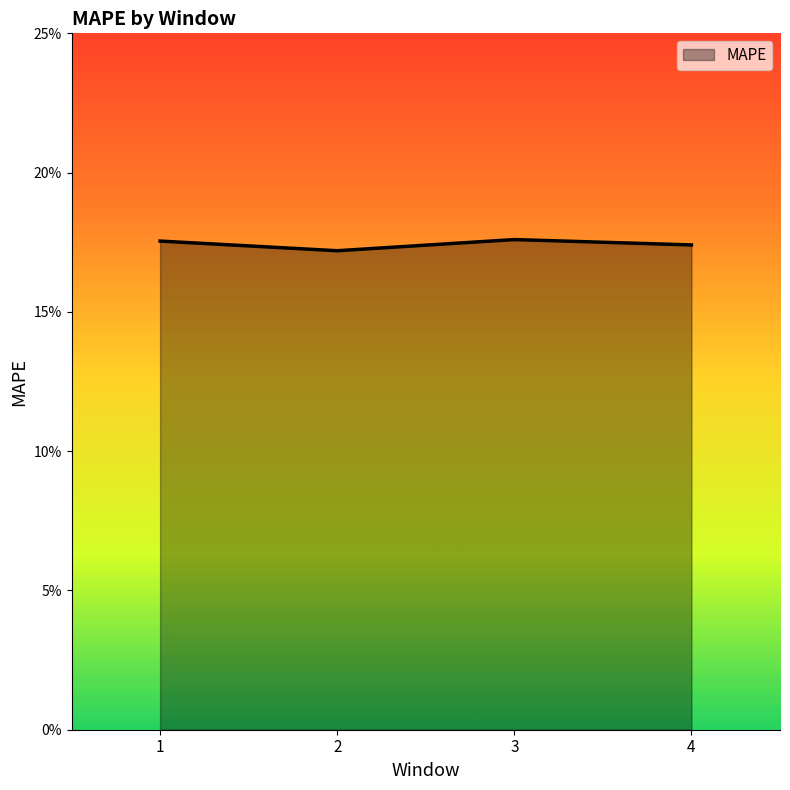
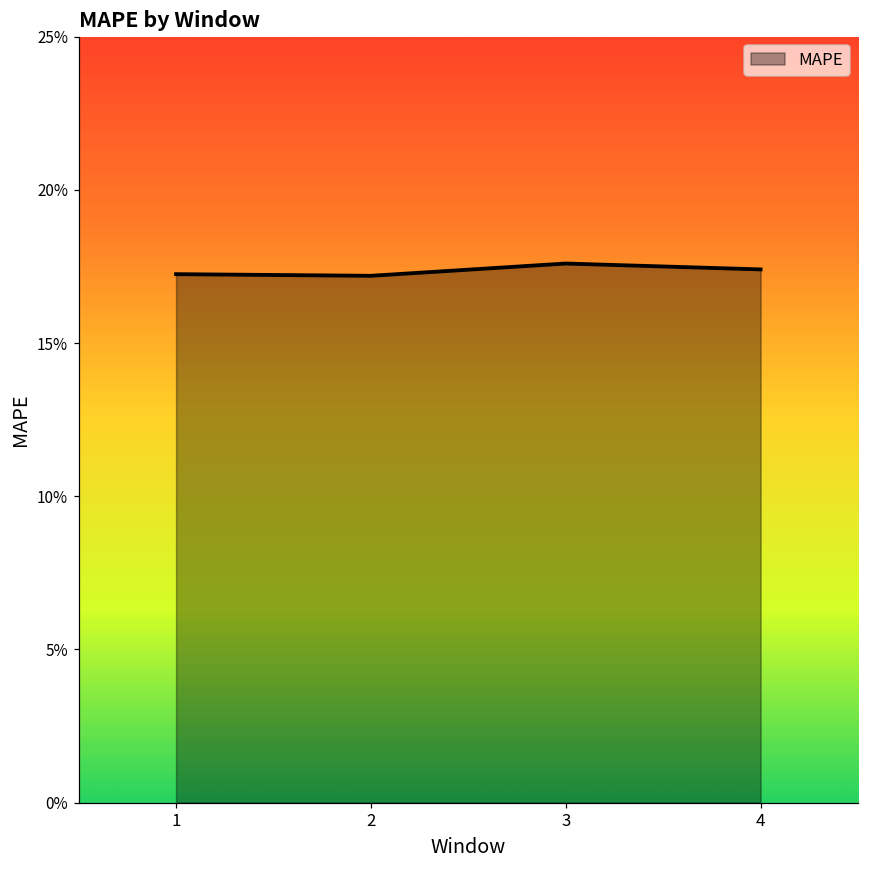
  {
-   "1": "17.5%",
+   "1": "17.2%",
    "2": "17.2%",
    "3": "17.6%",
    "4": "17.4%"
  }
